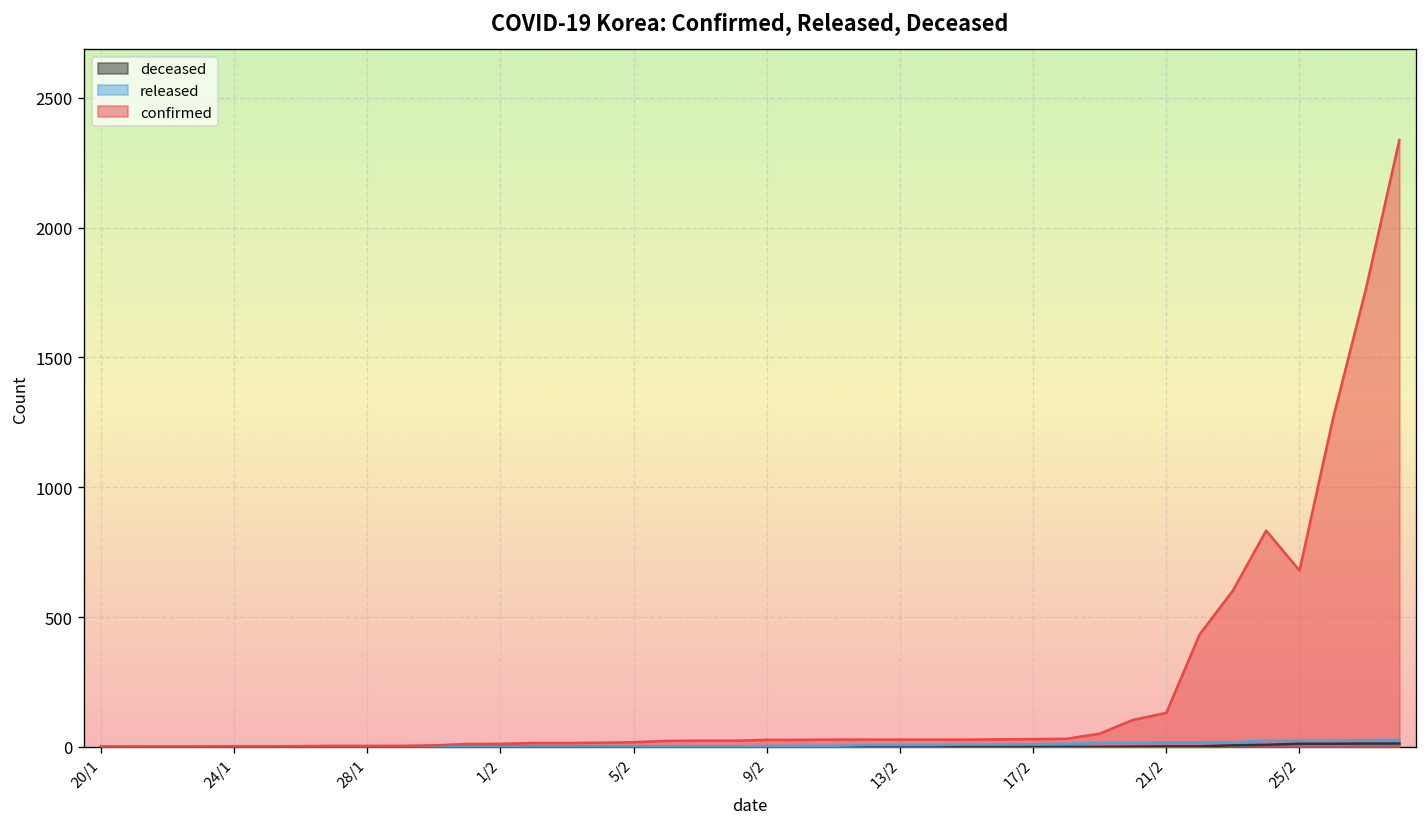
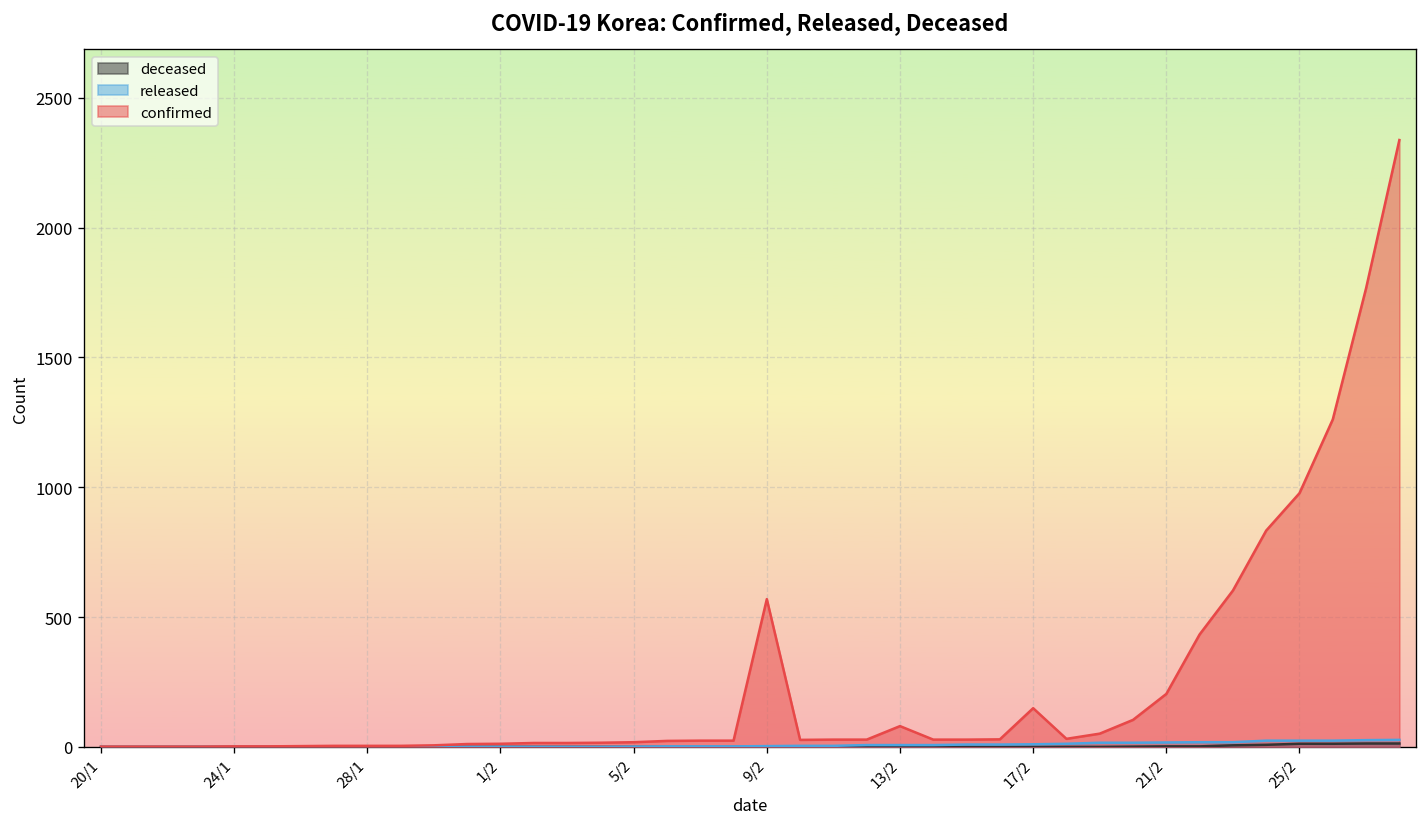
  {
    "deceased": {
      "21/2": 0,
      "25/2": 10
    },
    "released": {
      "21/2": 20,
      "25/2": 20
    },
    "confirmed": {
      "1/2": 10,
      "5/2": 20,
-     "9/2": 30,
-     "13/2": 30,
-     "17/2": 30,
-     "21/2": 130,
-     "25/2": 680
+     "9/2": 570,
+     "13/2": 80,
+     "17/2": 150,
+     "21/2": 200,
+     "25/2": 980
    }
  }
